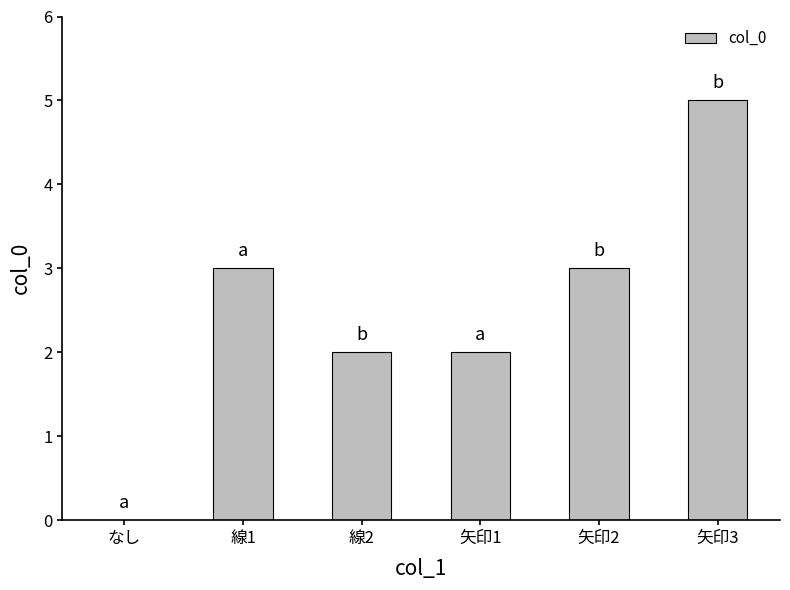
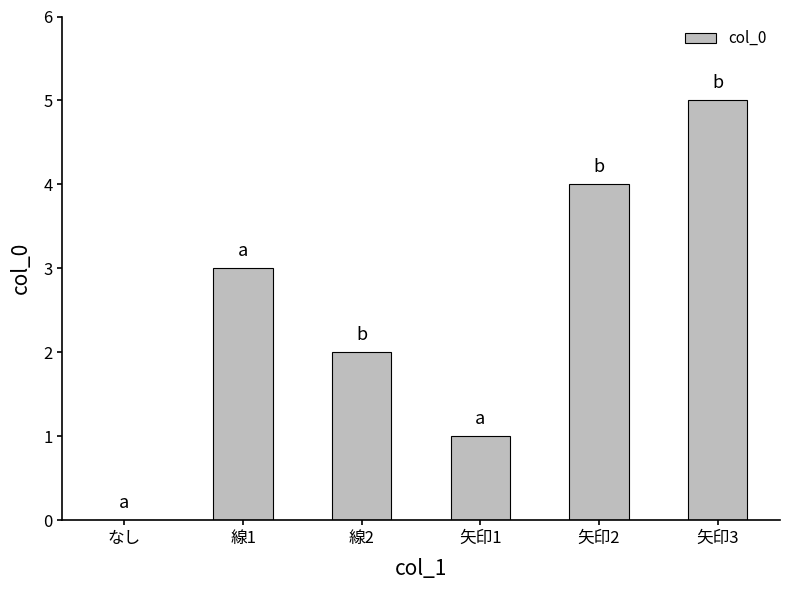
  {
    "なし": 0,
    "線1": 3,
    "線2": 2,
-   "矢印1": 2,
-   "矢印2": 3,
+   "矢印1": 1,
+   "矢印2": 4,
    "矢印3": 5
  }
